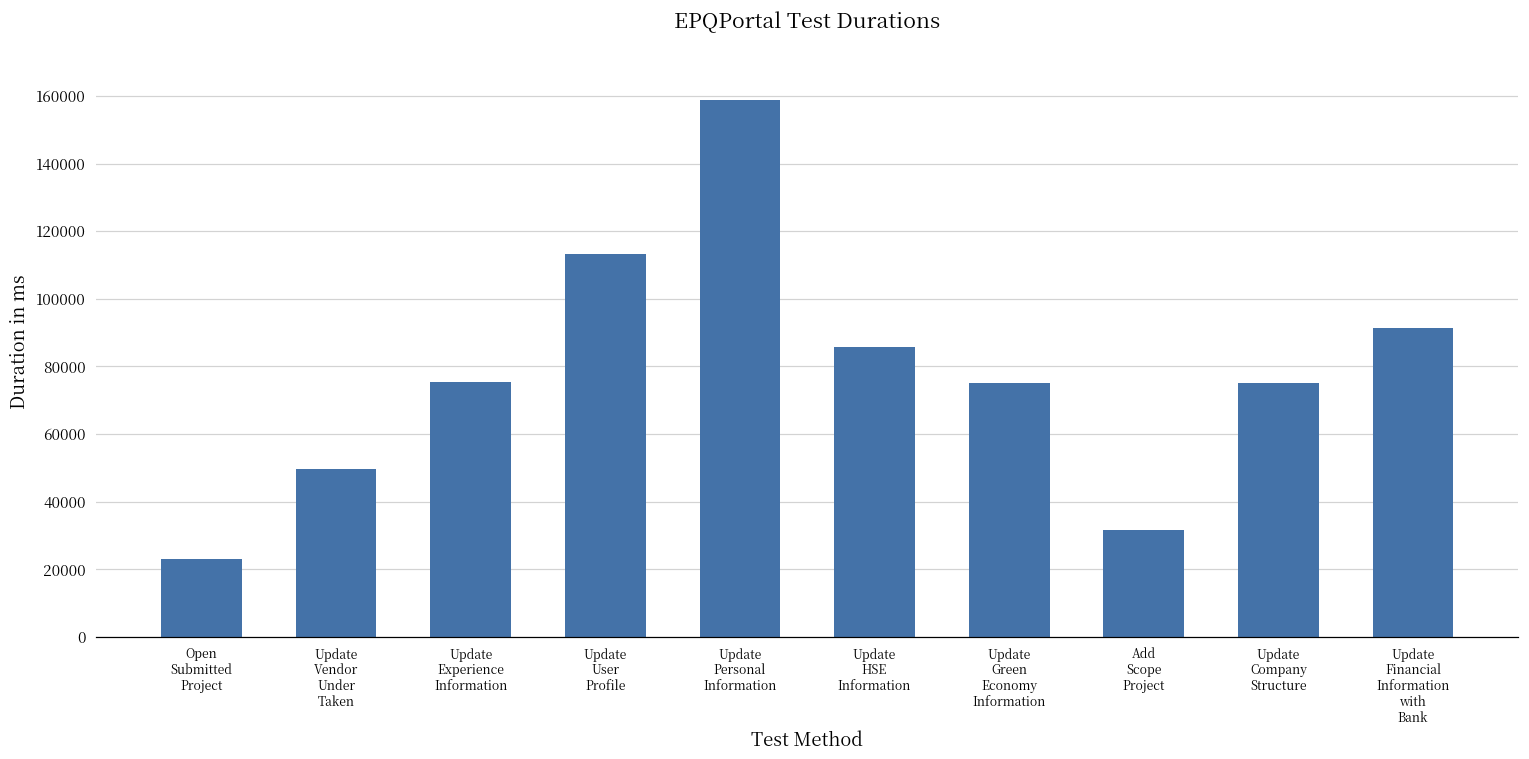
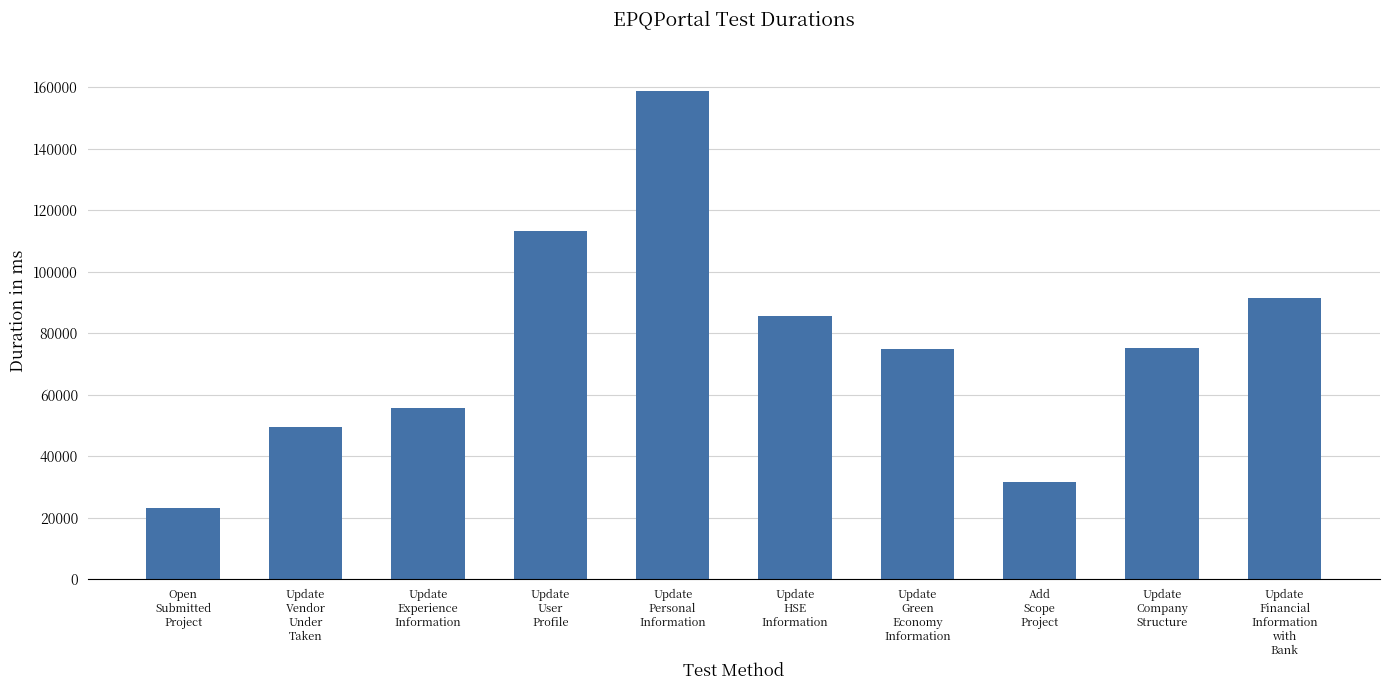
  {
    "Open Submitted Project": 23000,
    "Update Vendor Under Taken": 50000,
-   "Update Experience Information": 75000,
+   "Update Experience Information": 56000,
    "Update User Profile": 113000,
    "Update Personal Information": 159000,
    "Update HSE Information": 86000,
    "Update Green Economy Information": 75000,
    "Add Scope Project": 32000,
    "Update Company Structure": 75000,
    "Update Financial Information with Bank": 91000
  }
